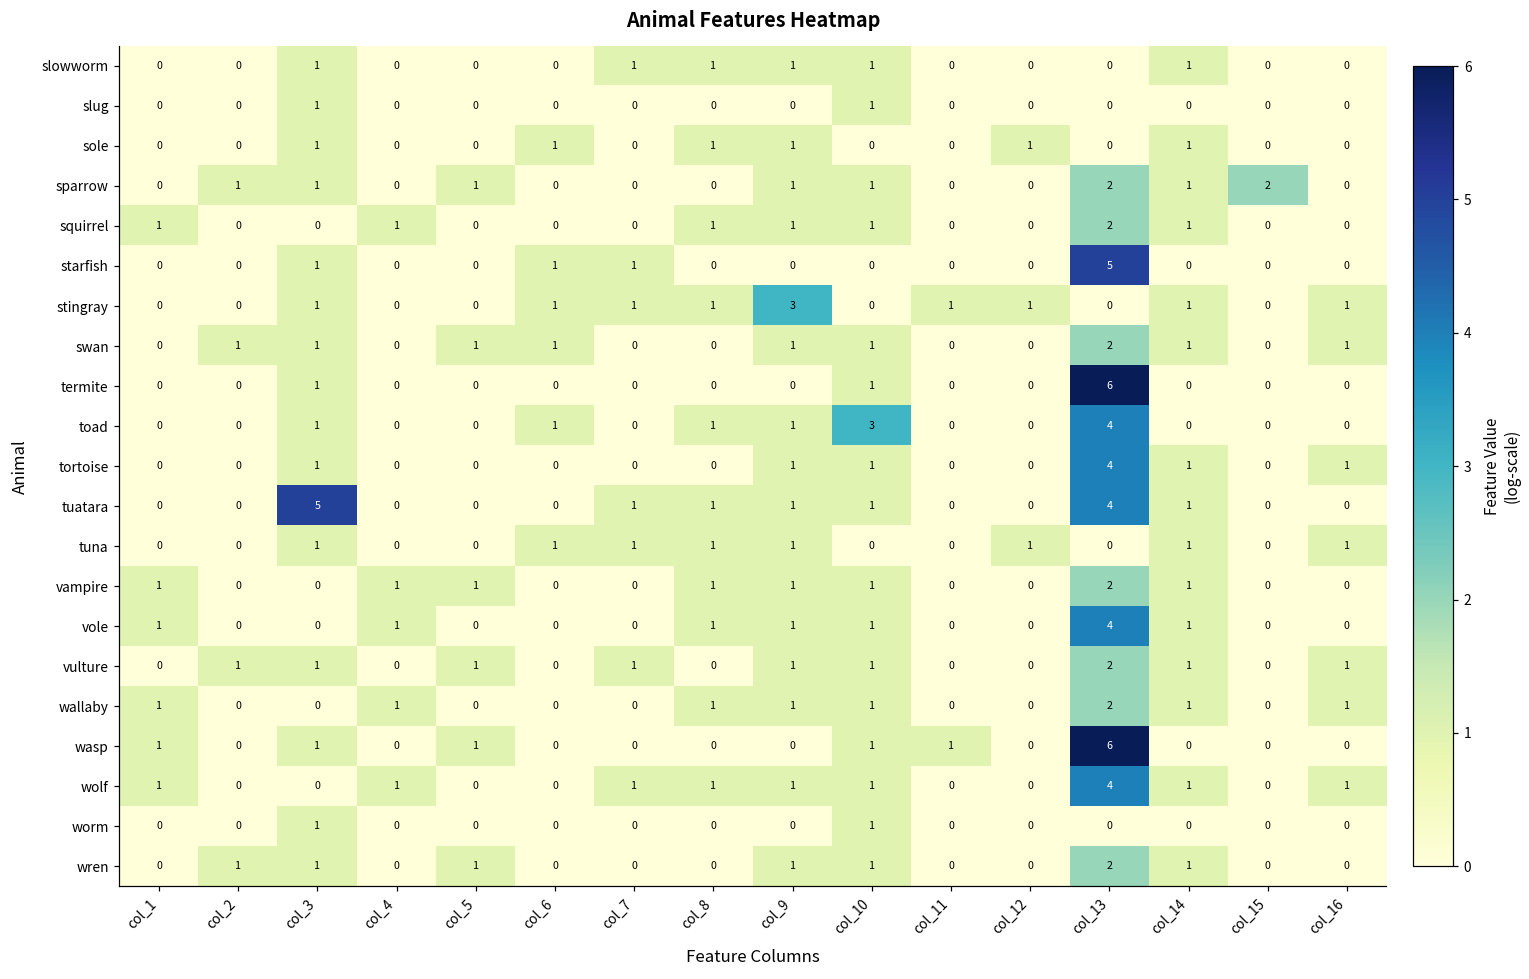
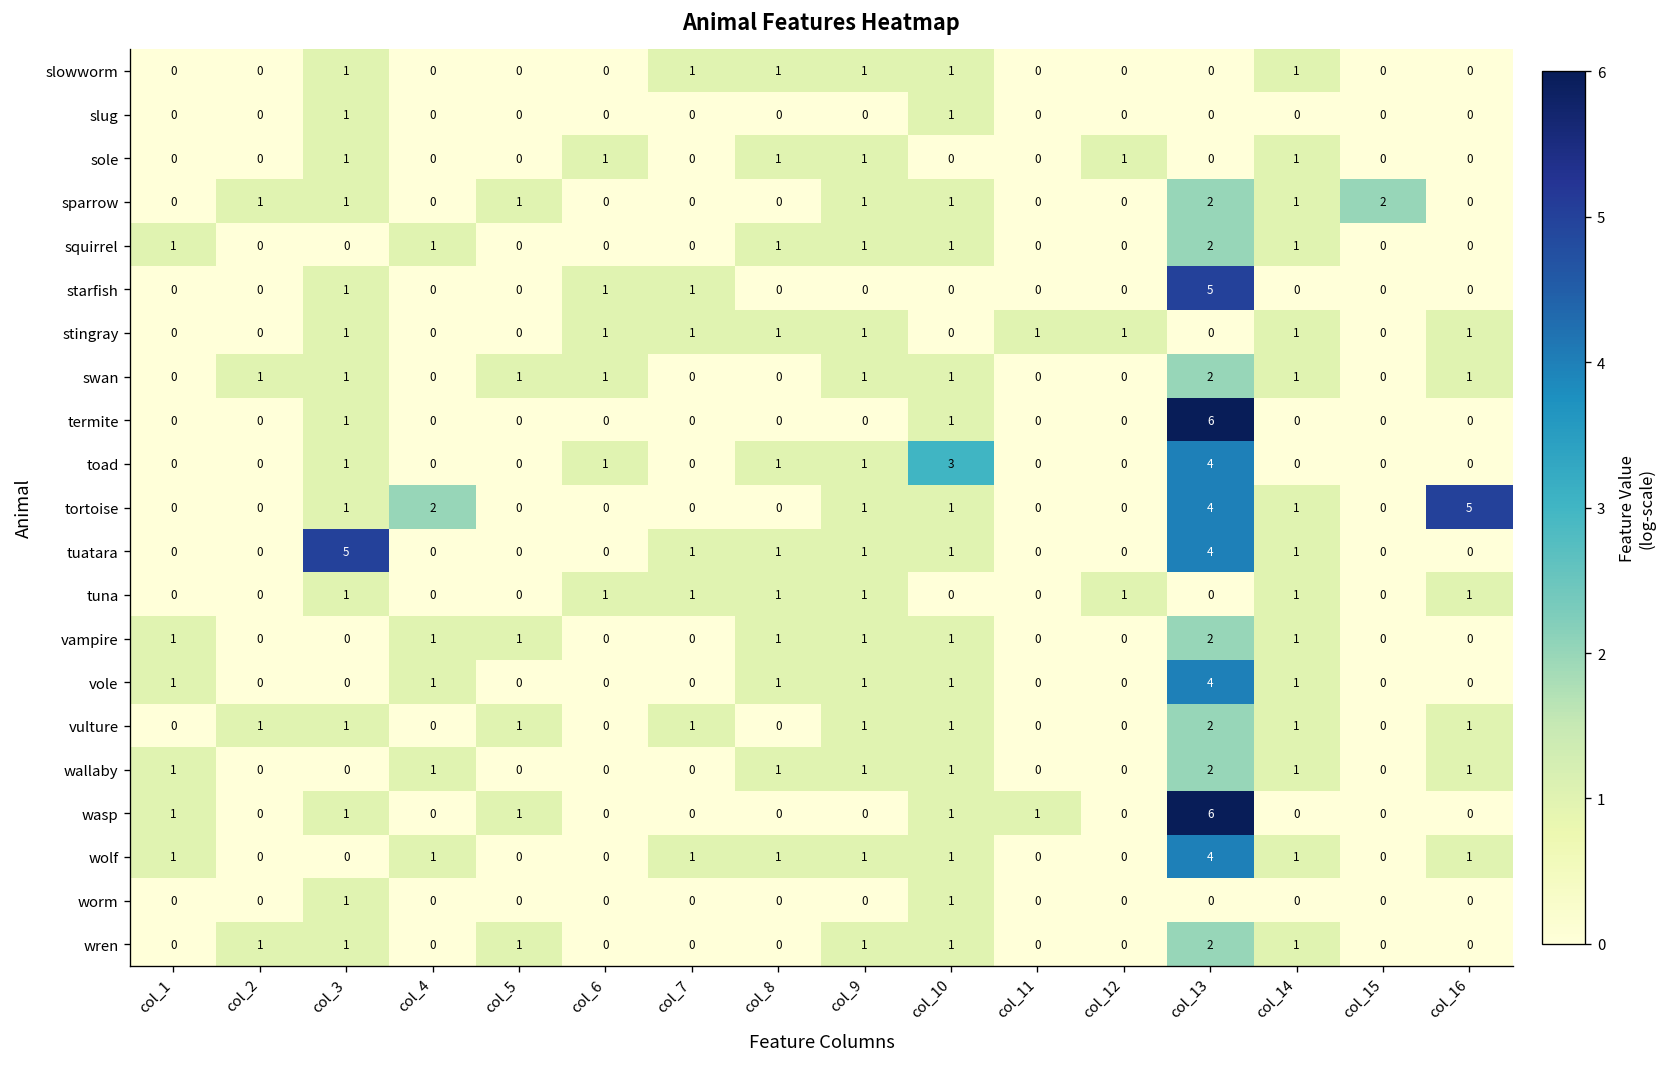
  {
    "stingray": {
      "col_1": 0,
      "col_2": 0,
      "col_3": 1,
      "col_4": 0,
      "col_5": 0,
      "col_6": 1,
      "col_7": 1,
      "col_8": 1,
-     "col_9": 3,
+     "col_9": 1,
      "col_10": 0,
      "col_11": 1,
      "col_12": 1,
      "col_13": 0,
      "col_14": 1,
      "col_15": 0,
      "col_16": 1
    },
    "tortoise": {
      "col_1": 0,
      "col_2": 0,
      "col_3": 1,
-     "col_4": 0,
+     "col_4": 2,
      "col_5": 0,
      "col_6": 0,
      "col_7": 0,
      "col_8": 0,
      "col_9": 1,
      "col_10": 1,
      "col_11": 0,
      "col_12": 0,
      "col_13": 4,
      "col_14": 1,
      "col_15": 0,
-     "col_16": 1
+     "col_16": 5
    }
  }
